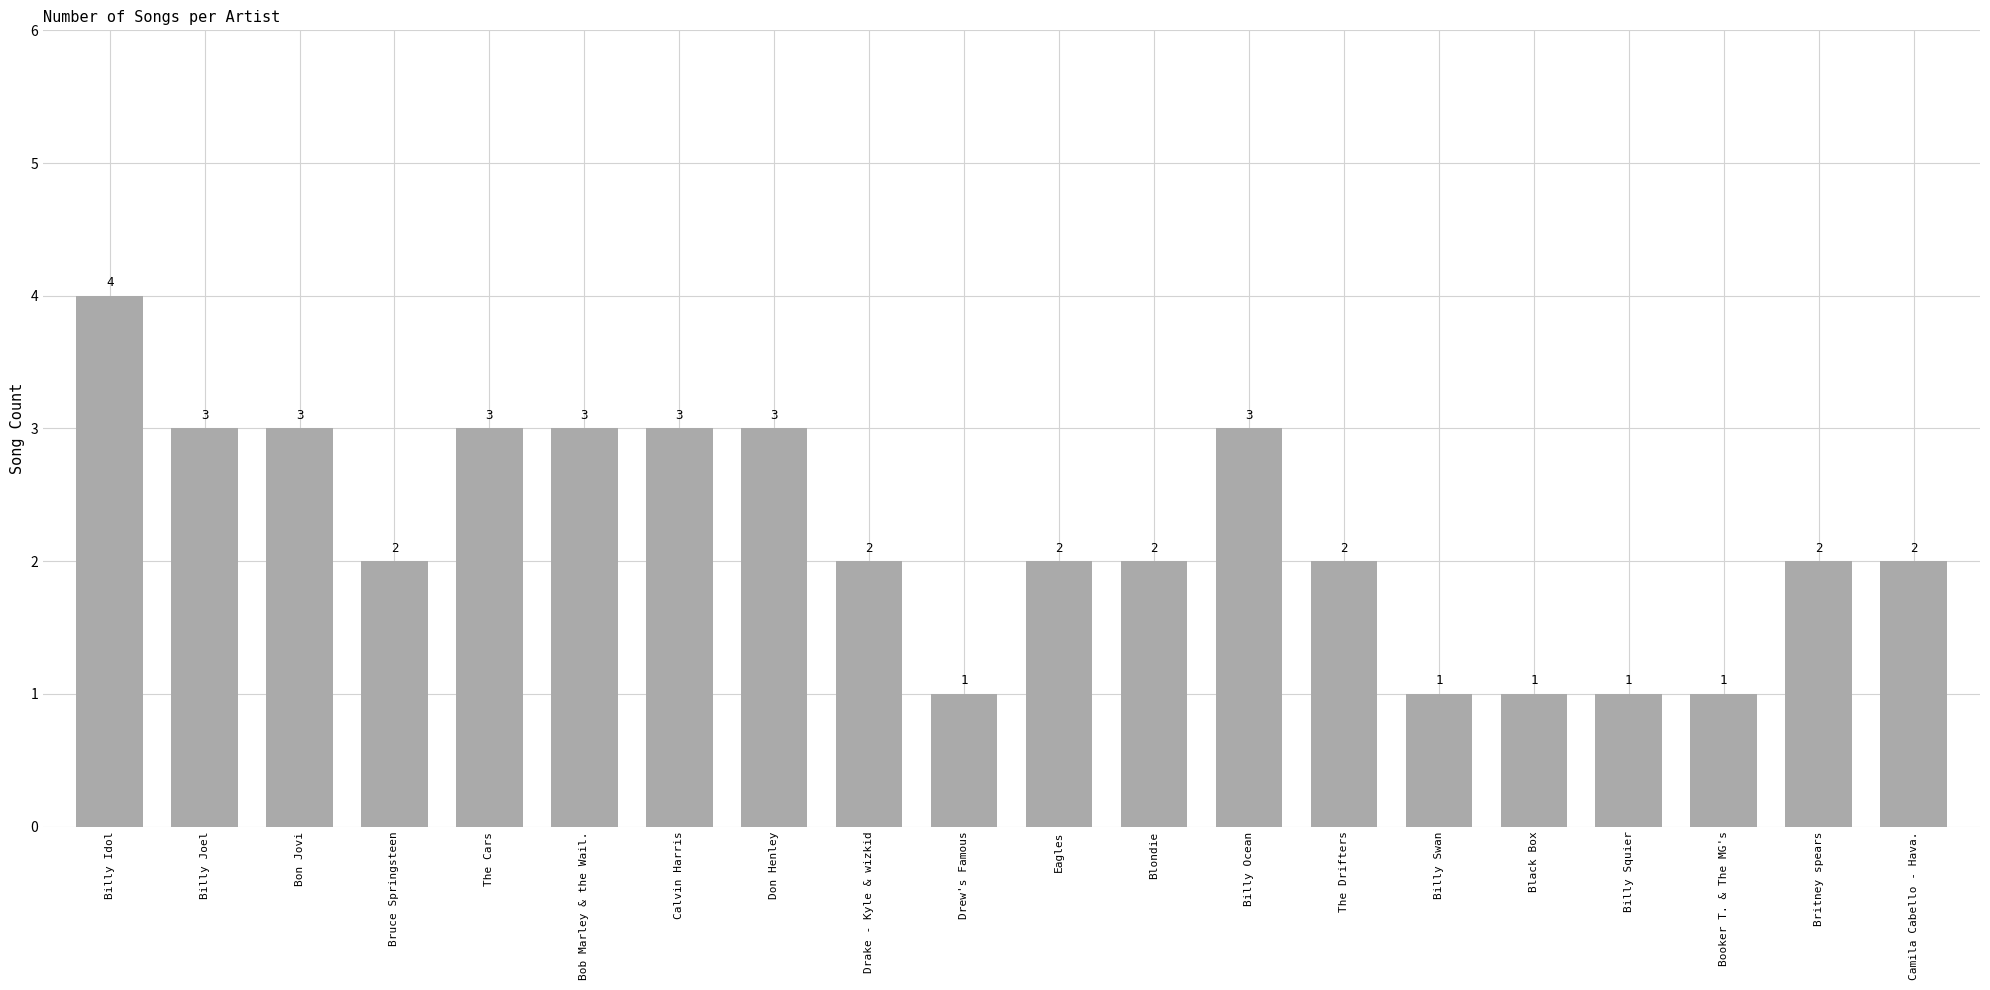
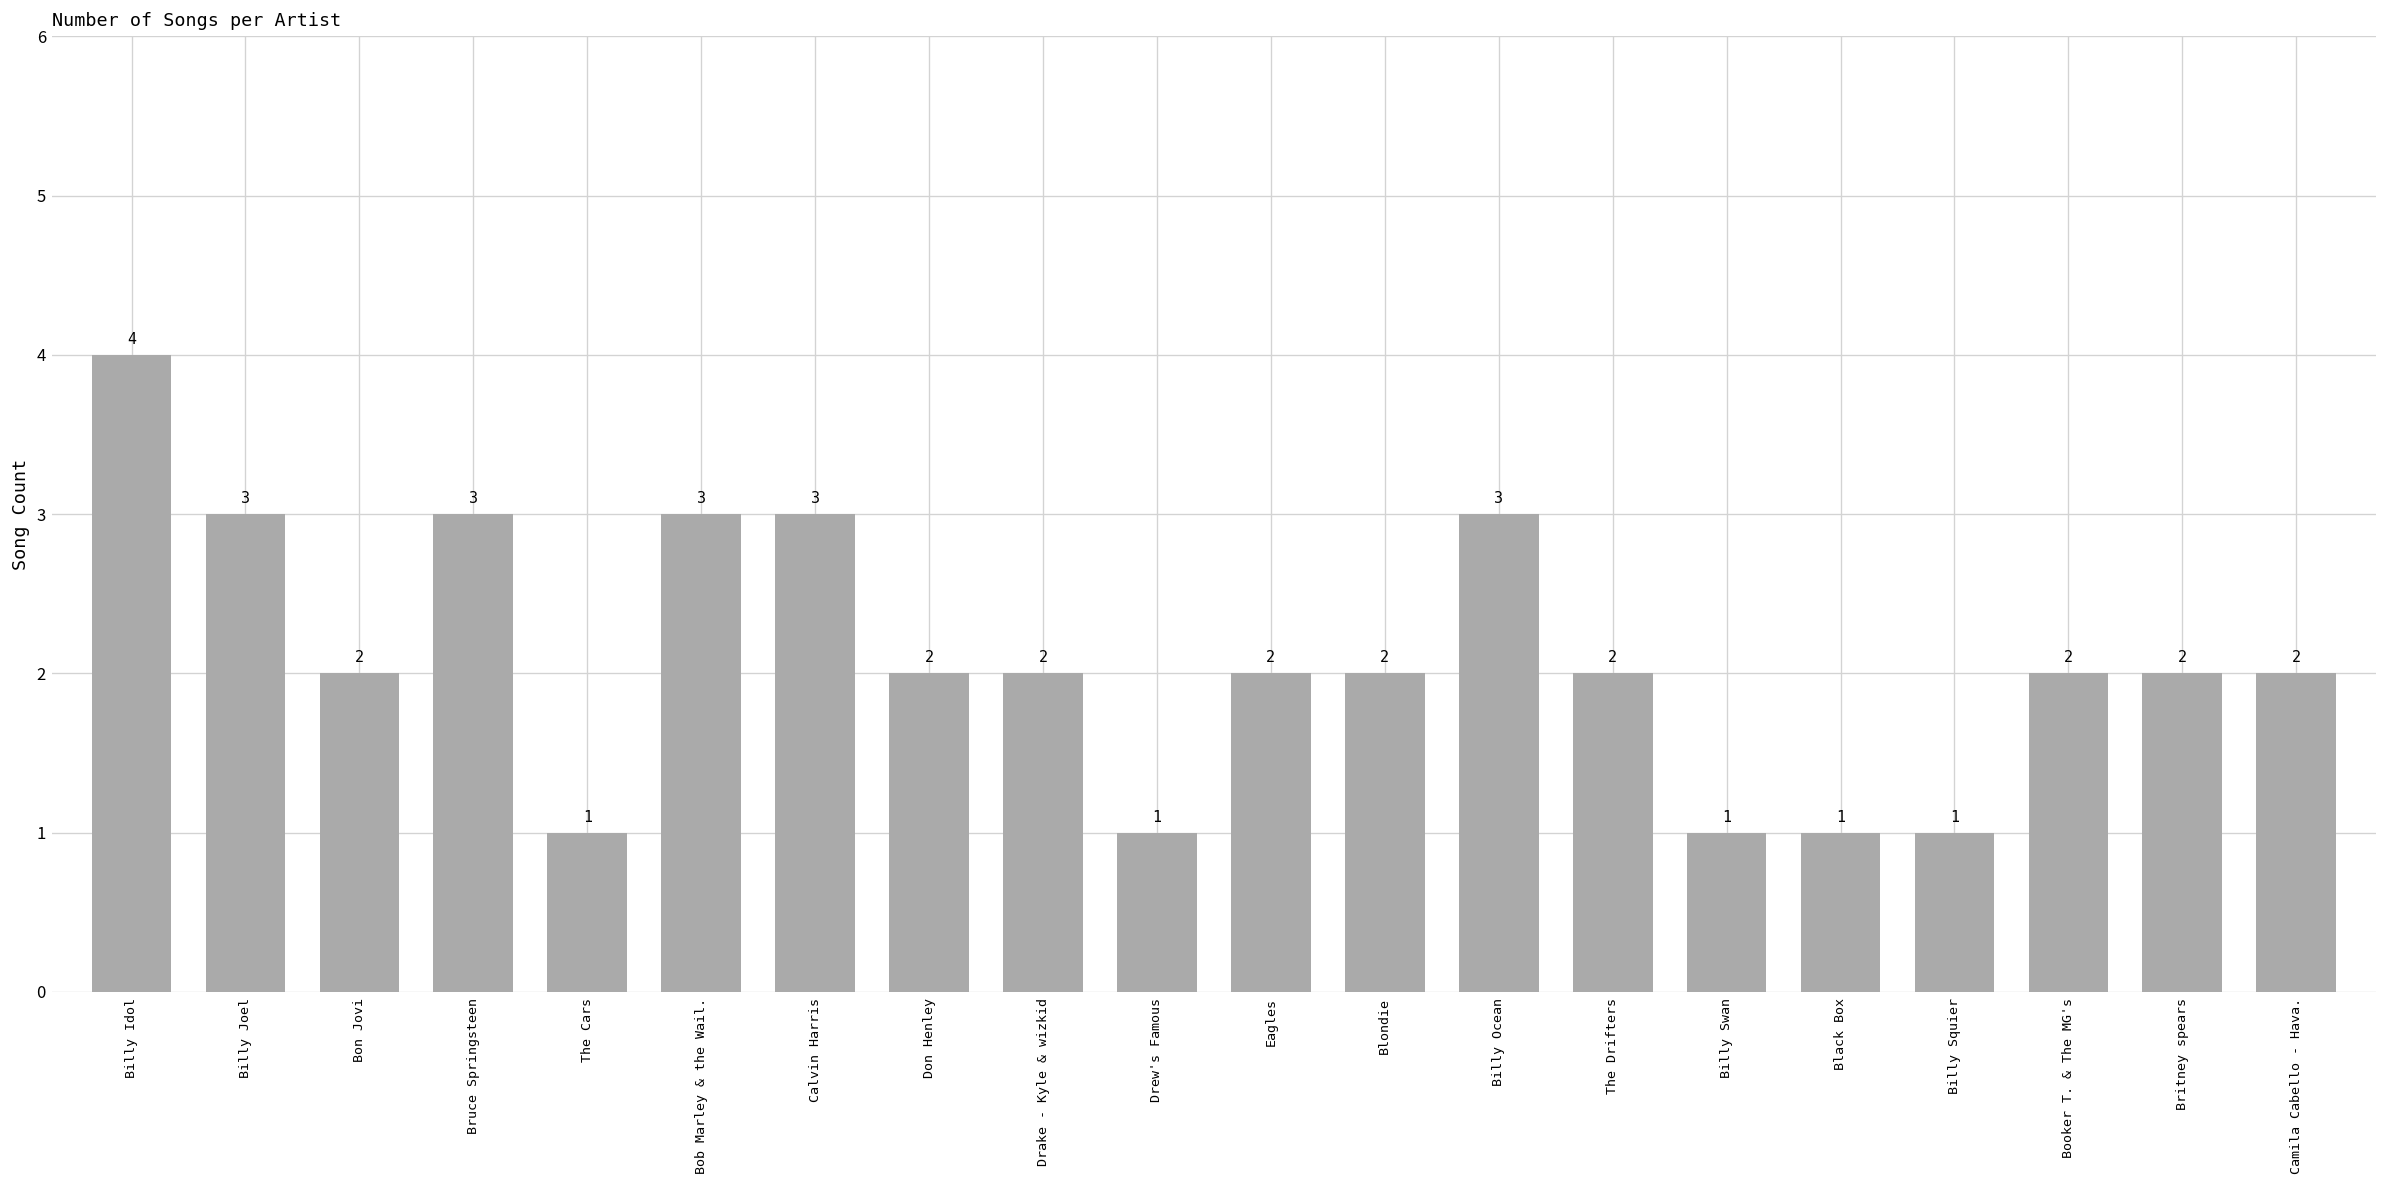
  {
    "Billy Idol": 4,
    "Billy Joel": 3,
-   "Bon Jovi": 3,
-   "Bruce Springsteen": 2,
-   "The Cars": 3,
+   "Bon Jovi": 2,
+   "Bruce Springsteen": 3,
+   "The Cars": 1,
    "Bob Marley & the Wail.": 3,
    "Calvin Harris": 3,
-   "Don Henley": 3,
+   "Don Henley": 2,
    "Drake - Kyle & wizkid": 2,
    "Drew's Famous": 1,
    "Eagles": 2,
    "Blondie": 2,
    "Billy Ocean": 3,
    "The Drifters": 2,
    "Billy Swan": 1,
    "Black Box": 1,
    "Billy Squier": 1,
-   "Booker T. & The MG's": 1,
+   "Booker T. & The MG's": 2,
    "Britney spears": 2,
    "Camila Cabello - Hava.": 2
  }
